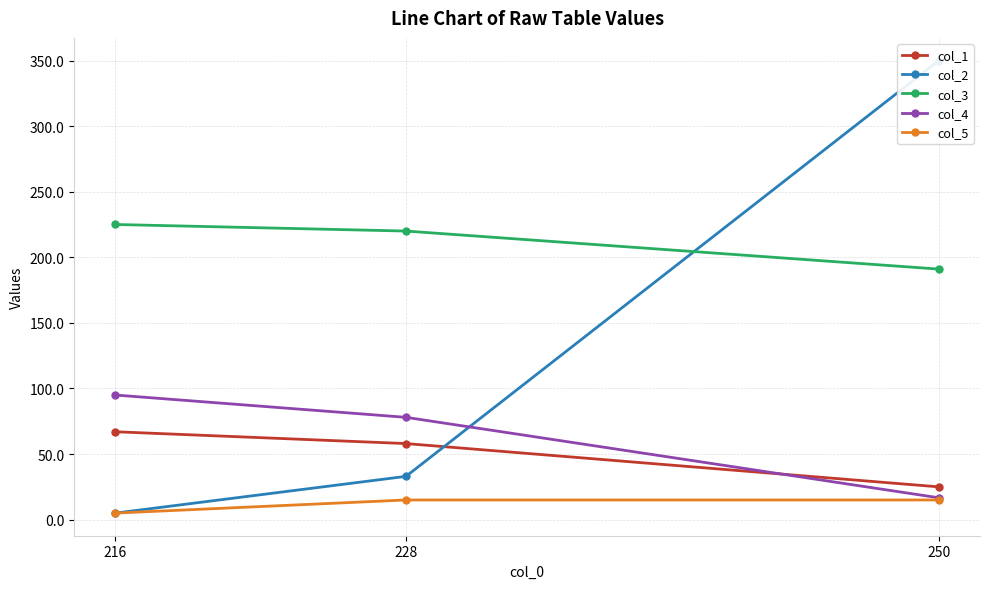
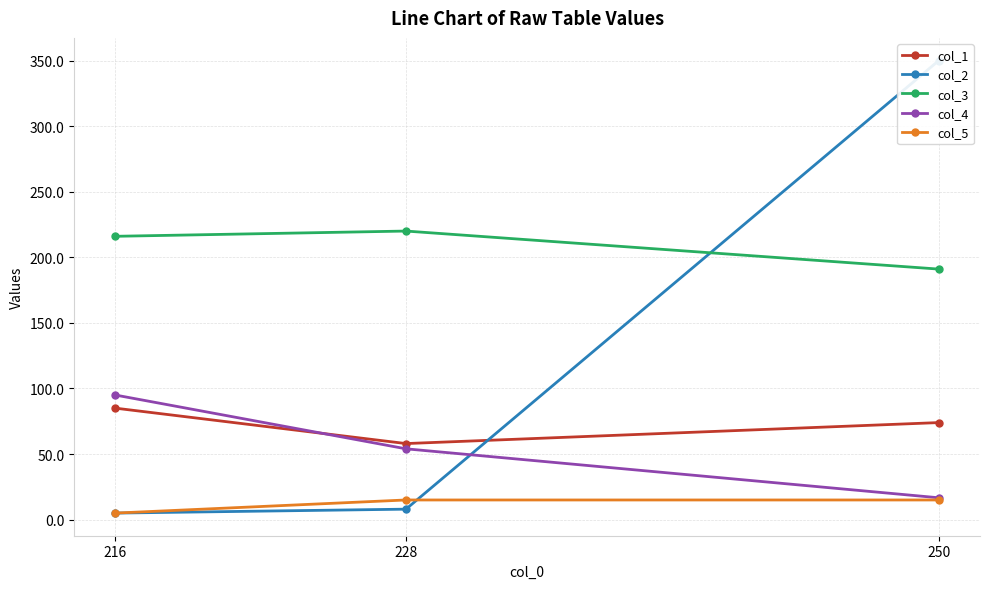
  {
    "col_1": {
-     "216": 67,
+     "216": 85,
      "228": 58,
-     "250": 25
+     "250": 74
    },
    "col_2": {
-     "228": 33
+     "228": 8
    },
    "col_3": {
-     "216": 225,
+     "216": 216,
      "228": 220,
      "250": 191
    },
    "col_4": {
      "216": 95,
-     "228": 78
+     "228": 54
    },
    "col_5": {
      "228": 15
    }
  }
